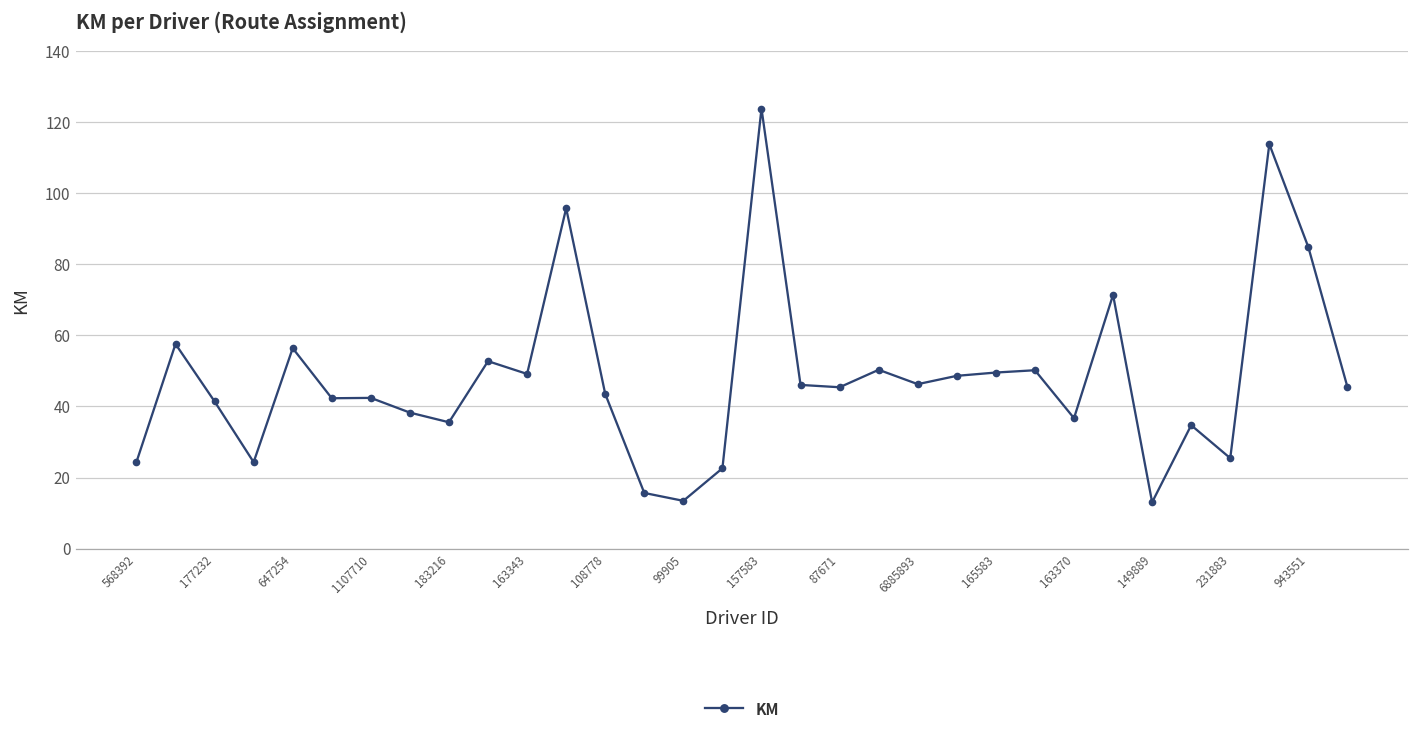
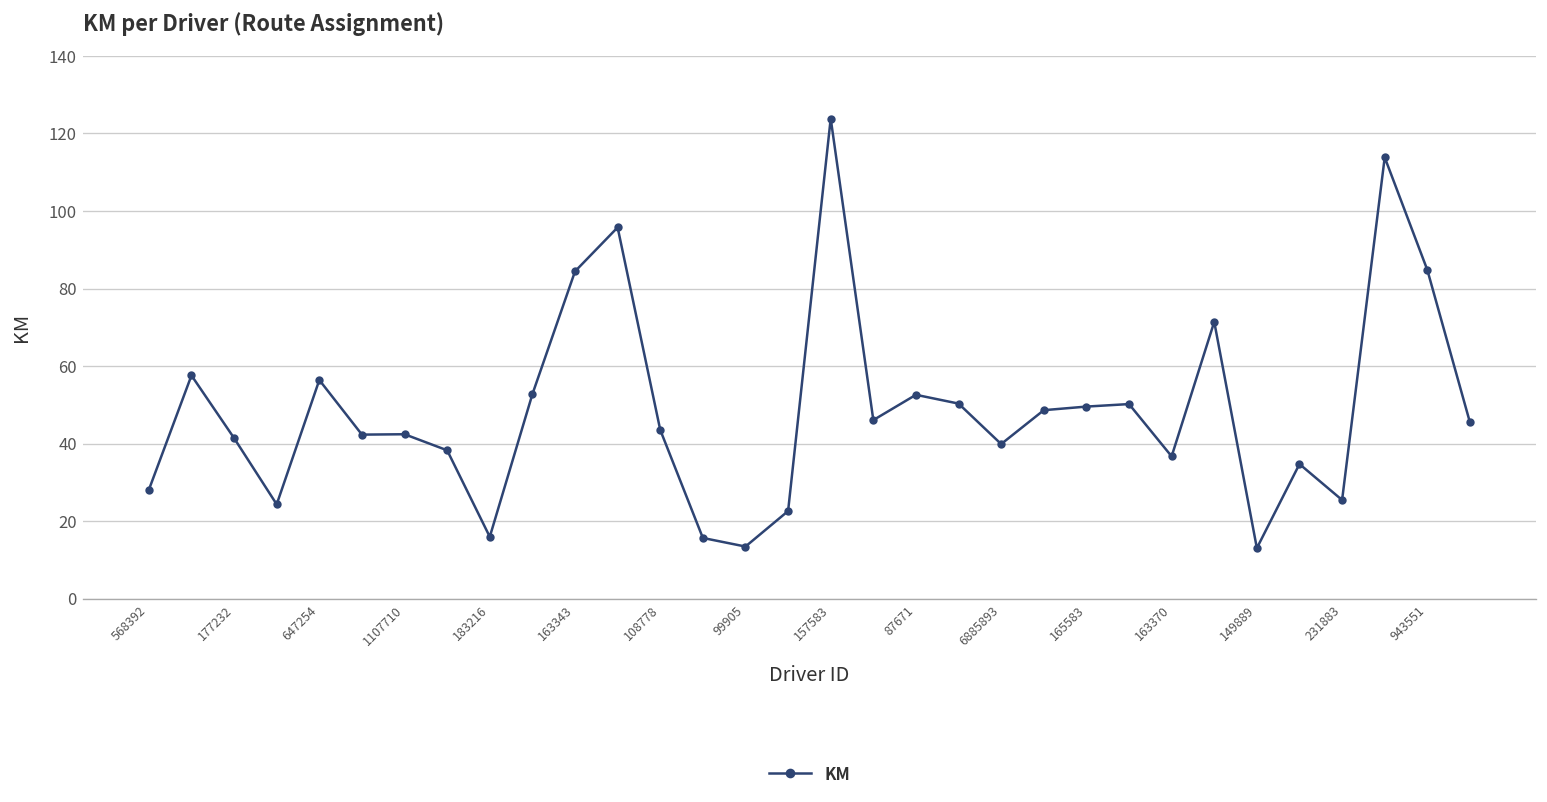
  {
-   "568392": 24,
+   "568392": 28,
    "177232": 41,
    "647254": 56,
    "1107710": 42,
-   "183216": 36,
-   "163343": 49,
+   "183216": 16,
+   "163343": 84,
    "108778": 44,
    "99905": 13,
    "157583": 124,
-   "87671": 45,
-   "6885893": 46,
+   "87671": 53,
+   "6885893": 40,
    "165583": 50,
    "163370": 37,
    "149889": 13,
    "231883": 25,
    "943551": 85
  }
